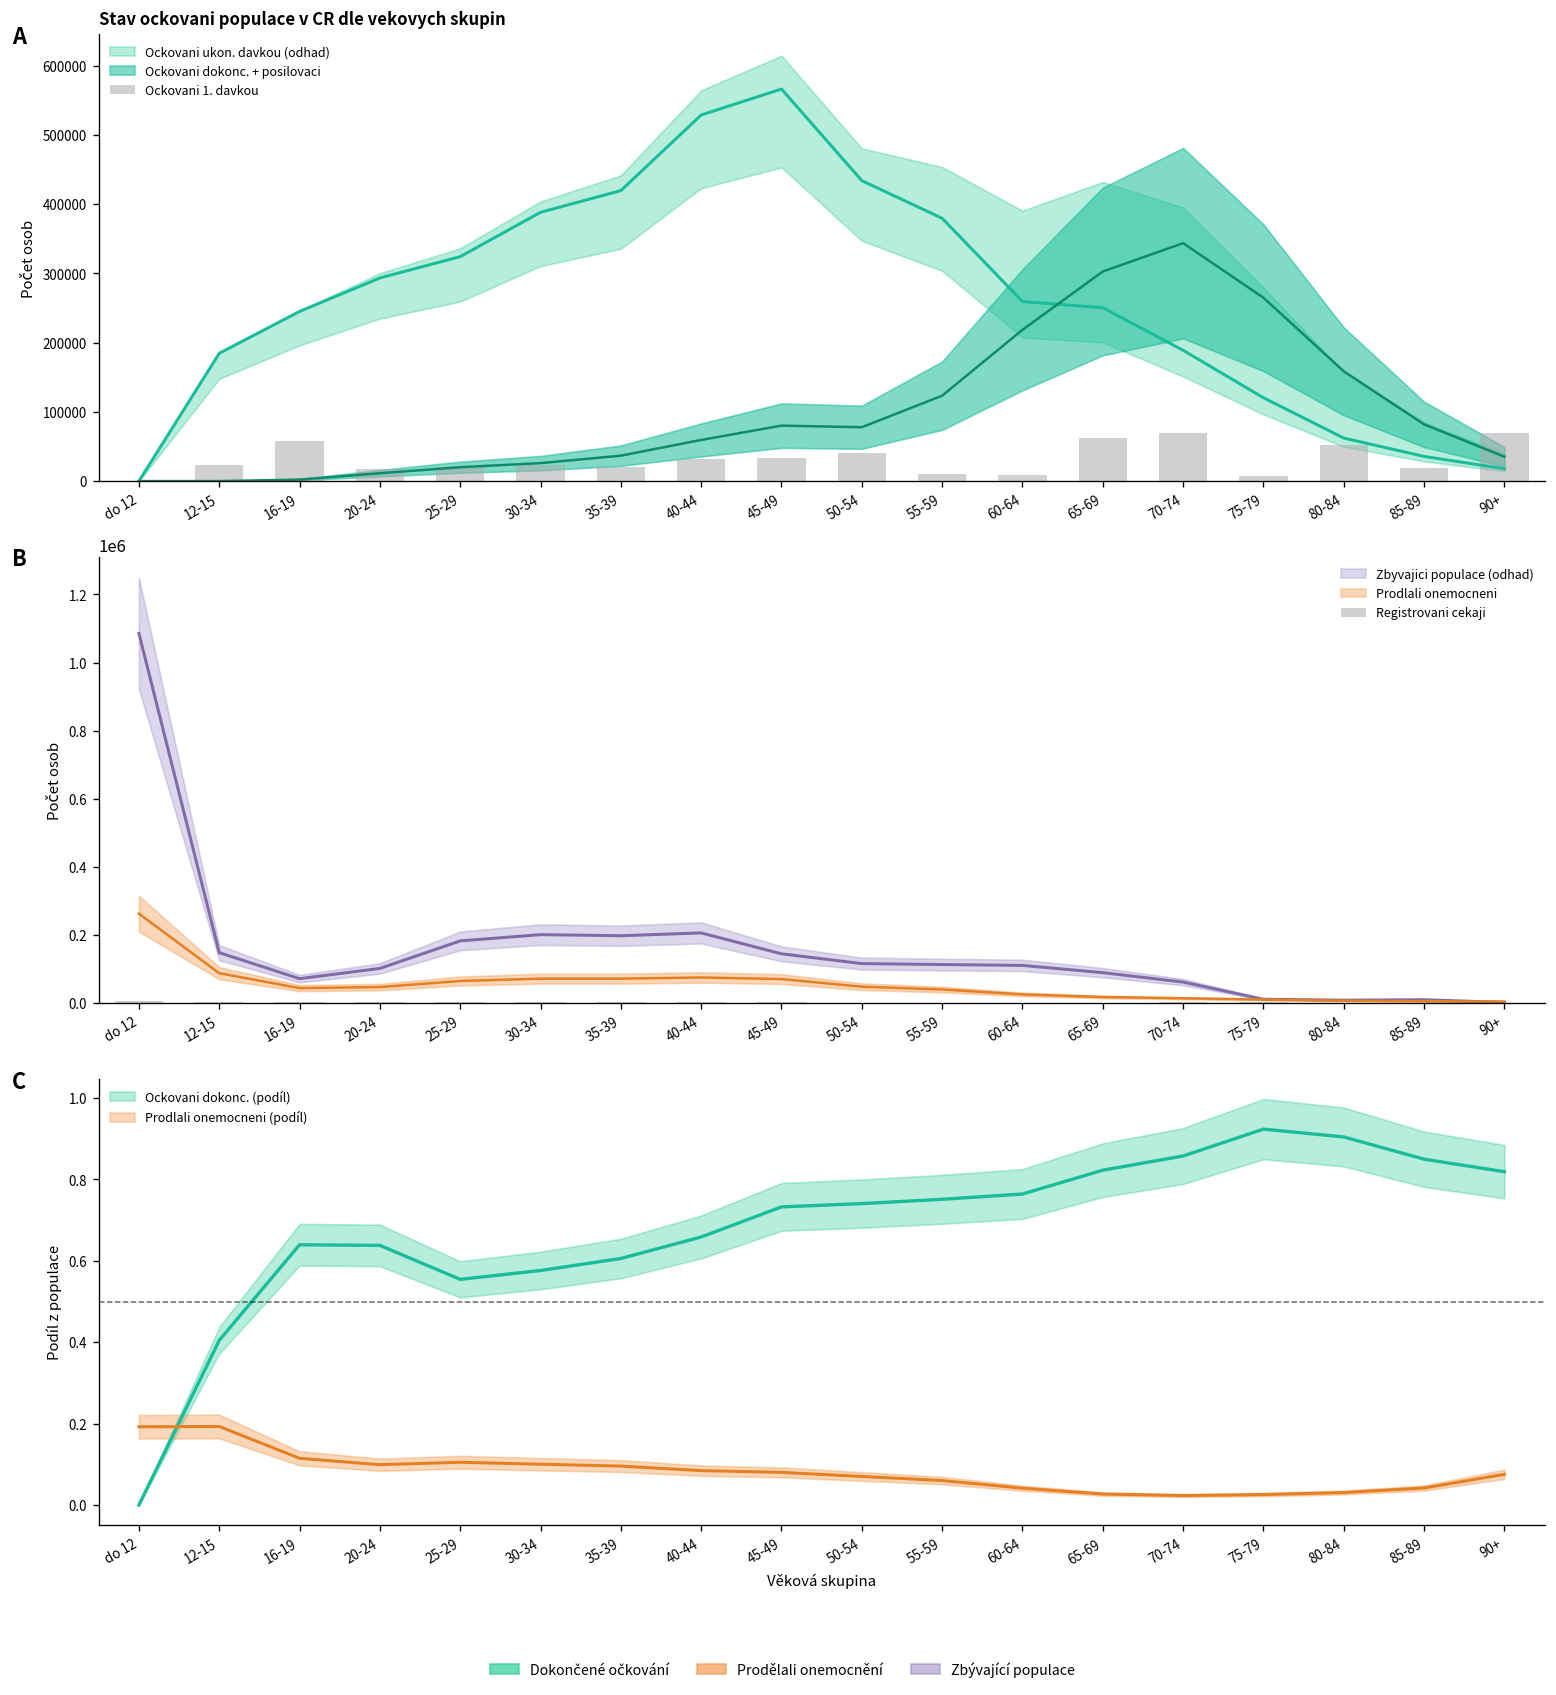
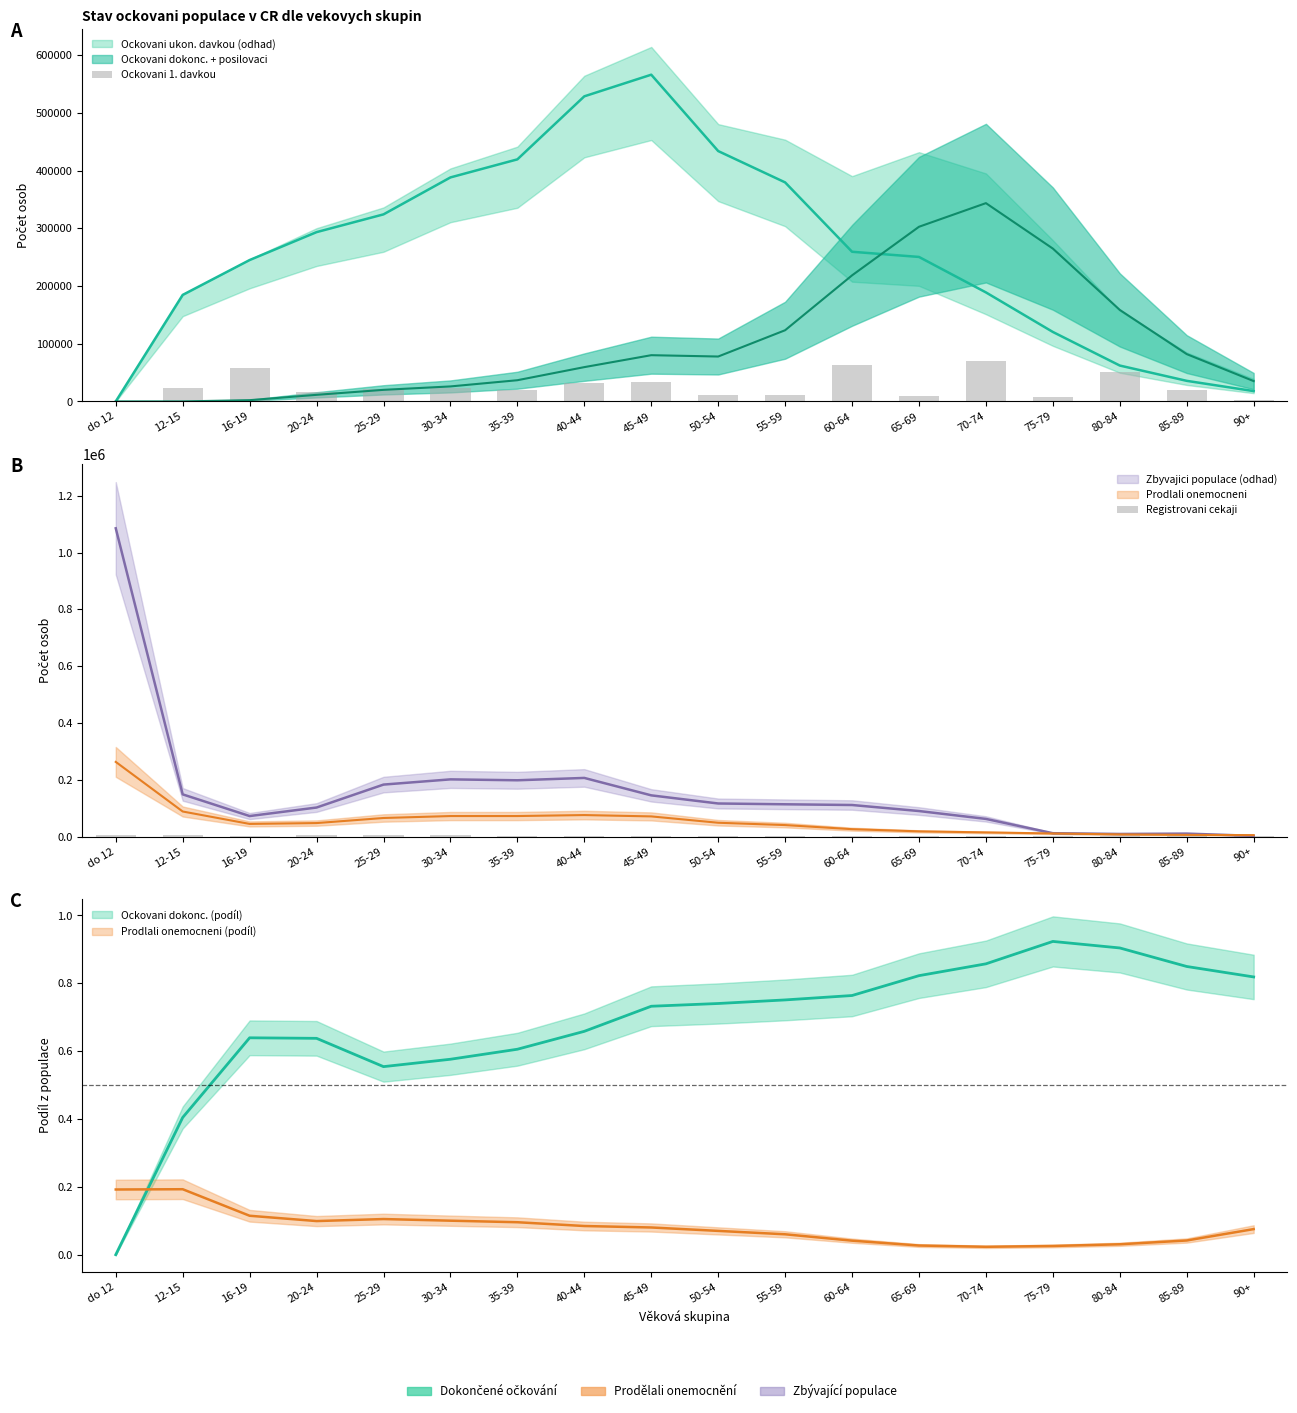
  {
    "Stav ockovani populace v CR dle vekovych skupin": {
      "Ockovani 1. davkou": {
        "12-15": 20000,
        "16-19": 60000,
        "20-24": 20000,
        "25-29": 20000,
        "30-34": 20000,
        "35-39": 20000,
        "40-44": 30000,
        "45-49": 30000,
-       "50-54": 40000,
+       "50-54": 10000,
        "55-59": 10000,
-       "60-64": 10000,
-       "65-69": 60000,
+       "60-64": 60000,
+       "65-69": 10000,
        "70-74": 70000,
        "75-79": 10000,
        "80-84": 50000,
        "85-89": 20000,
-       "90+": 70000
+       "90+": 0
      }
    }
  }
